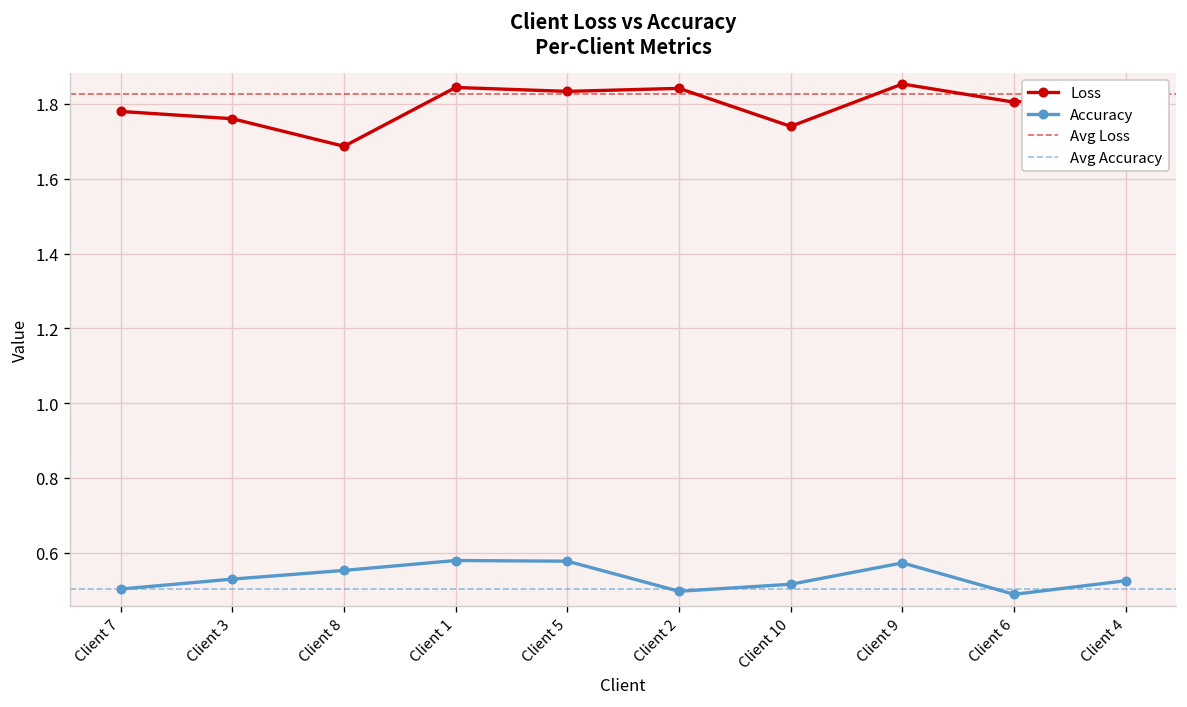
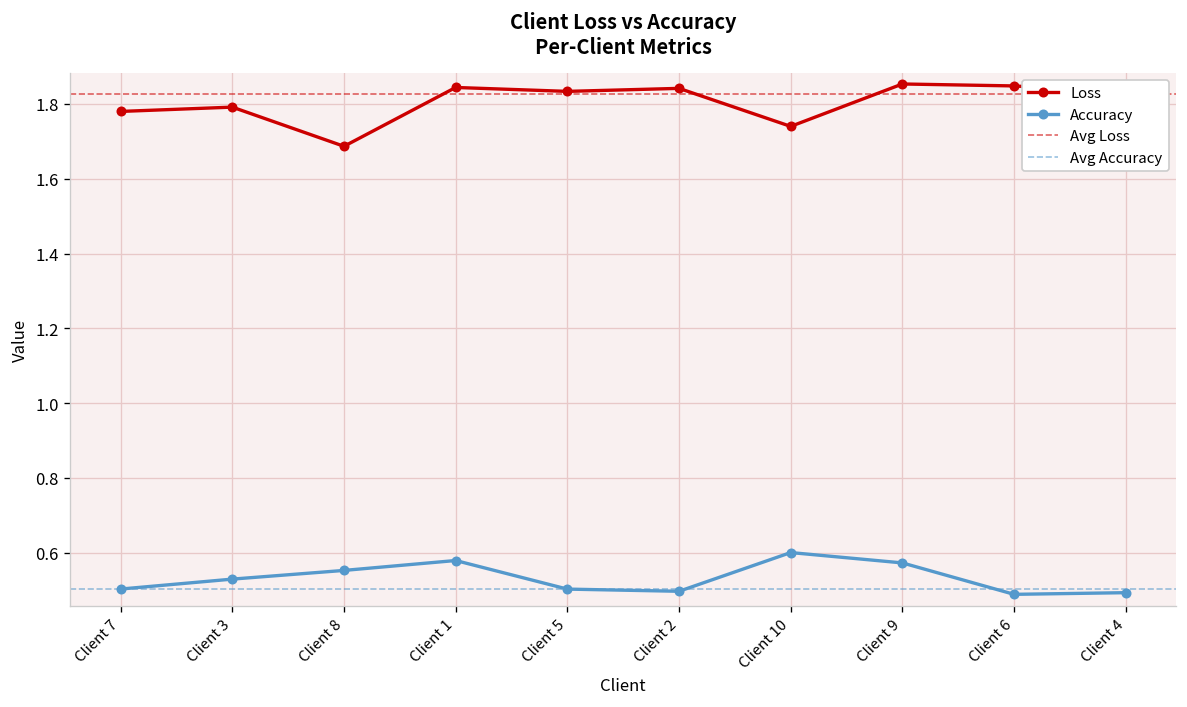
  {
    "Loss": {
      "Client 7": 1.78,
-     "Client 3": 1.76,
+     "Client 3": 1.79,
      "Client 8": 1.69,
      "Client 1": 1.84,
      "Client 5": 1.83,
      "Client 2": 1.84,
      "Client 10": 1.74,
      "Client 9": 1.85,
-     "Client 6": 1.80
+     "Client 6": 1.85
    },
    "Accuracy": {
      "Client 7": 0.50,
      "Client 3": 0.53,
      "Client 8": 0.55,
      "Client 1": 0.58,
-     "Client 5": 0.58,
+     "Client 5": 0.50,
      "Client 2": 0.50,
-     "Client 10": 0.52,
+     "Client 10": 0.60,
      "Client 9": 0.57,
      "Client 6": 0.49,
-     "Client 4": 0.53
+     "Client 4": 0.49
    }
  }
